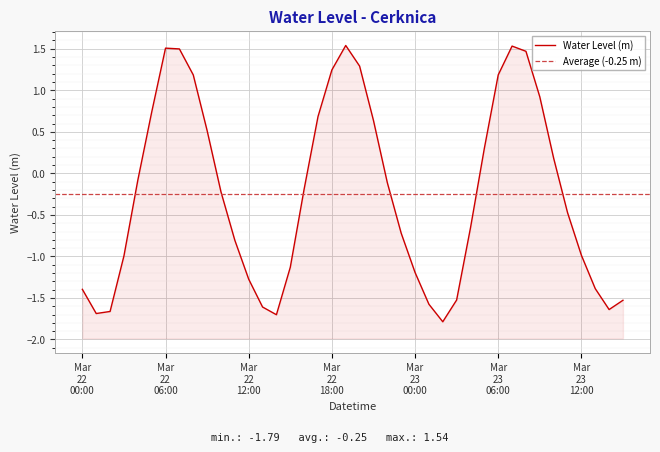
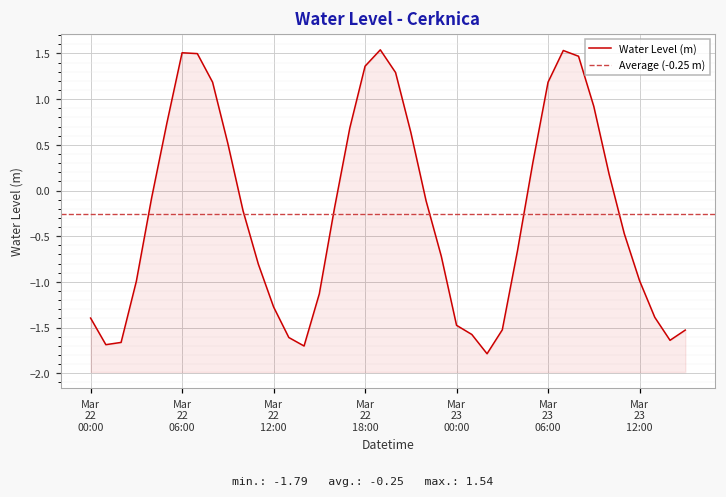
  {
    "Mar 22 00:00": -1.4,
    "Mar 22 06:00": 1.5,
    "Mar 22 12:00": -1.3,
-   "Mar 22 18:00": 1.2,
-   "Mar 23 00:00": -1.2,
+   "Mar 22 18:00": 1.4,
+   "Mar 23 00:00": -1.5,
    "Mar 23 06:00": 1.2,
    "Mar 23 12:00": -1.0
  }
